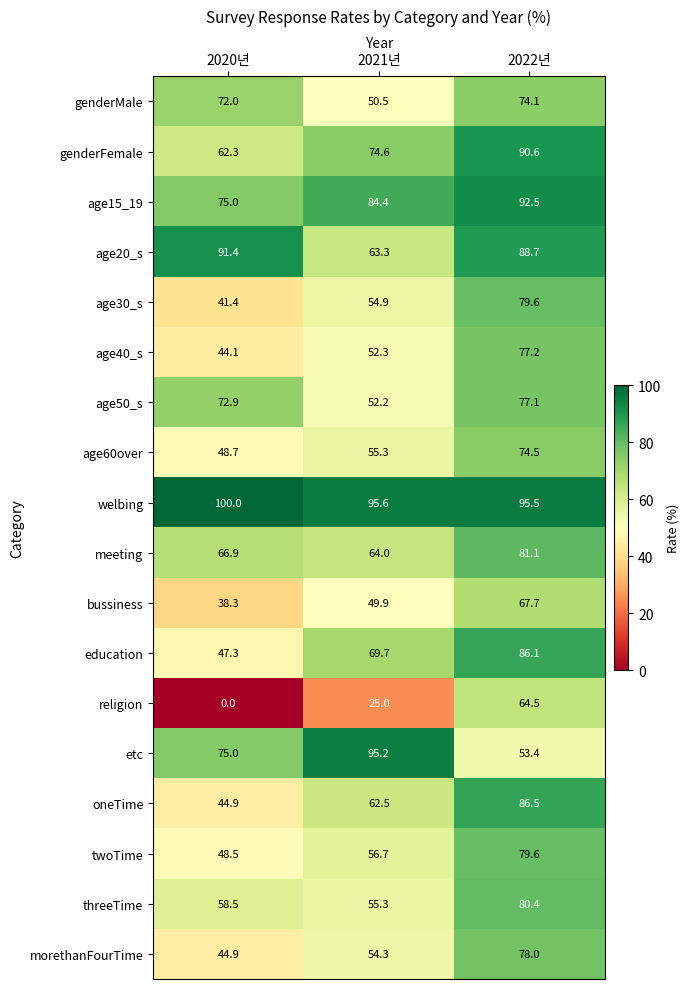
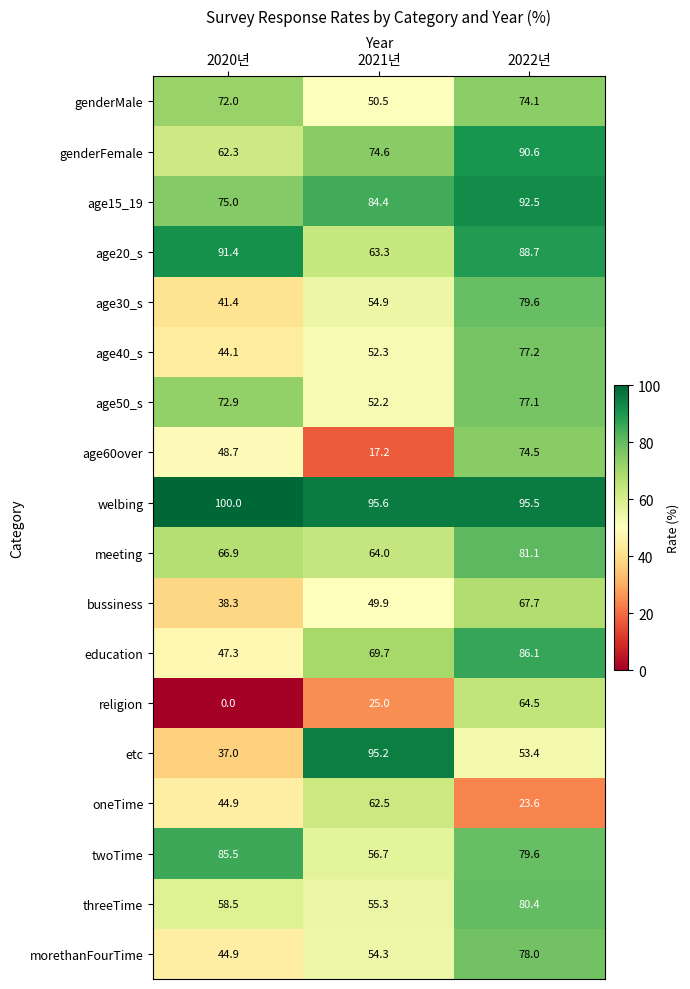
  {
    "genderMale": {
      "2020년": 72.0,
      "2021년": 50.5,
      "2022년": 74.1
    },
    "genderFemale": {
      "2020년": 62.3,
      "2021년": 74.6,
      "2022년": 90.6
    },
    "age15_19": {
      "2020년": 75.0,
      "2021년": 84.4,
      "2022년": 92.5
    },
    "age20_s": {
      "2020년": 91.4,
      "2021년": 63.3,
      "2022년": 88.7
    },
    "age30_s": {
      "2020년": 41.4,
      "2021년": 54.9,
      "2022년": 79.6
    },
    "age40_s": {
      "2020년": 44.1,
      "2021년": 52.3,
      "2022년": 77.2
    },
    "age50_s": {
      "2020년": 72.9,
      "2021년": 52.2,
      "2022년": 77.1
    },
    "age60over": {
      "2020년": 48.7,
-     "2021년": 55.3,
+     "2021년": 17.2,
      "2022년": 74.5
    },
    "welbing": {
      "2020년": 100.0,
      "2021년": 95.6,
      "2022년": 95.5
    },
    "meeting": {
      "2020년": 66.9,
      "2021년": 64.0,
      "2022년": 81.1
    },
    "bussiness": {
      "2020년": 38.3,
      "2021년": 49.9,
      "2022년": 67.7
    },
    "education": {
      "2020년": 47.3,
      "2021년": 69.7,
      "2022년": 86.1
    },
    "religion": {
      "2020년": 0.0,
      "2021년": 25.0,
      "2022년": 64.5
    },
    "etc": {
-     "2020년": 75.0,
+     "2020년": 37.0,
      "2021년": 95.2,
      "2022년": 53.4
    },
    "oneTime": {
      "2020년": 44.9,
      "2021년": 62.5,
-     "2022년": 86.5
+     "2022년": 23.6
    },
    "twoTime": {
-     "2020년": 48.5,
+     "2020년": 85.5,
      "2021년": 56.7,
      "2022년": 79.6
    },
    "threeTime": {
      "2020년": 58.5,
      "2021년": 55.3,
      "2022년": 80.4
    },
    "morethanFourTime": {
      "2020년": 44.9,
      "2021년": 54.3,
      "2022년": 78.0
    }
  }
